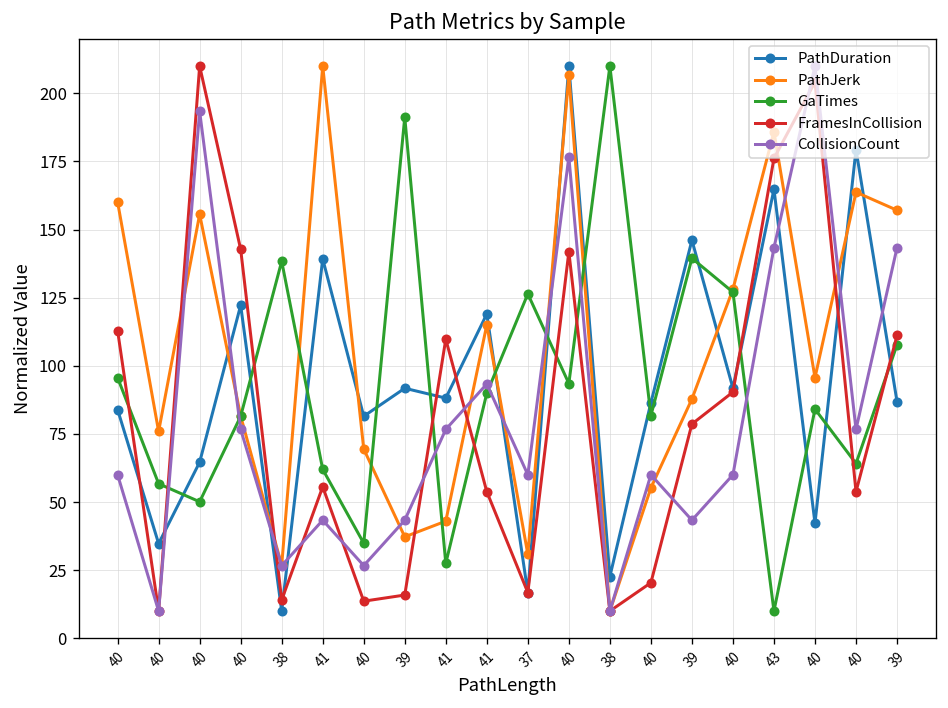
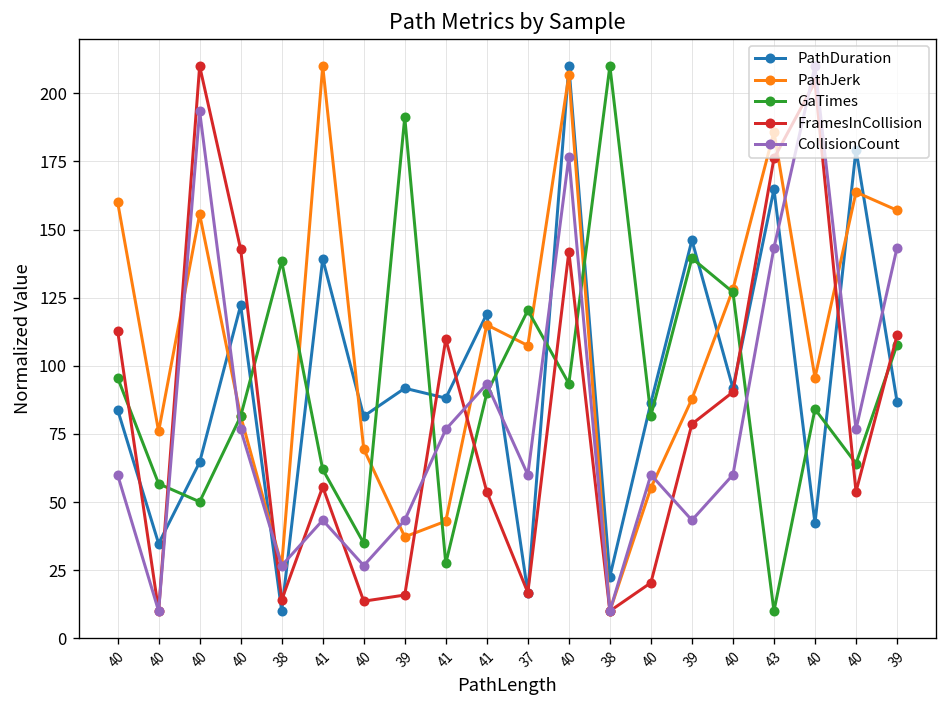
  {
    "PathDuration": {
      "43": 165
    },
    "PathJerk": {
-     "37": 31
+     "37": 107
    },
    "GaTimes": {
-     "37": 126,
+     "37": 120,
      "43": 10
    },
    "CollisionCount": {
      "37": 60,
      "43": 143
    }
  }
